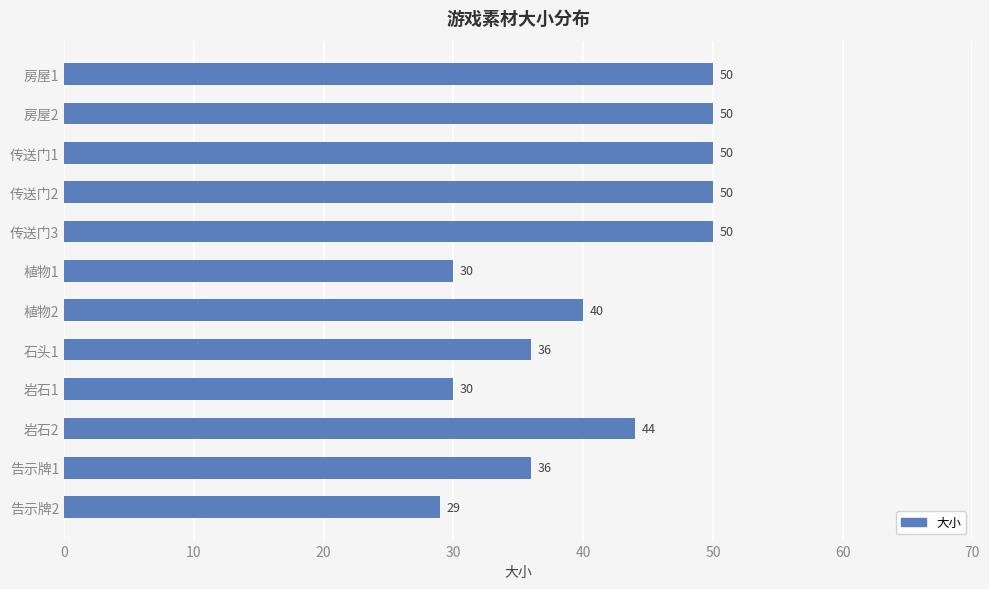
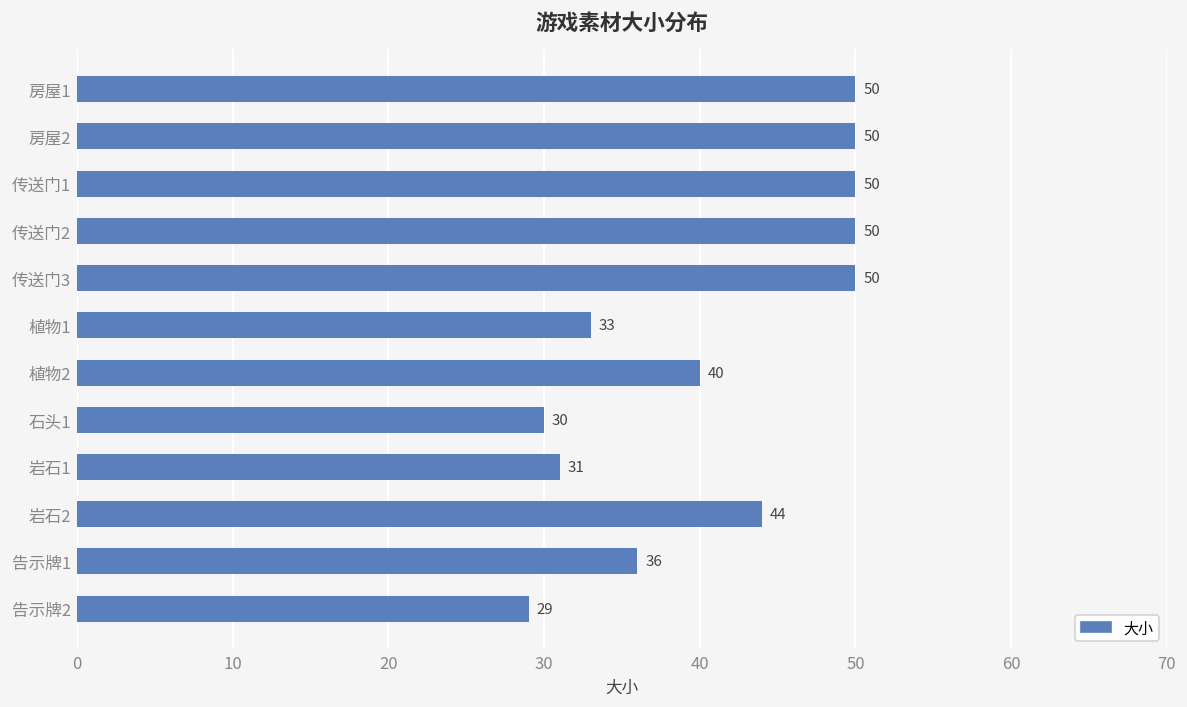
  {
    "房屋1": 50,
    "房屋2": 50,
    "传送门1": 50,
    "传送门2": 50,
    "传送门3": 50,
-   "植物1": 30,
+   "植物1": 33,
    "植物2": 40,
-   "石头1": 36,
-   "岩石1": 30,
+   "石头1": 30,
+   "岩石1": 31,
    "岩石2": 44,
    "告示牌1": 36,
    "告示牌2": 29
  }
